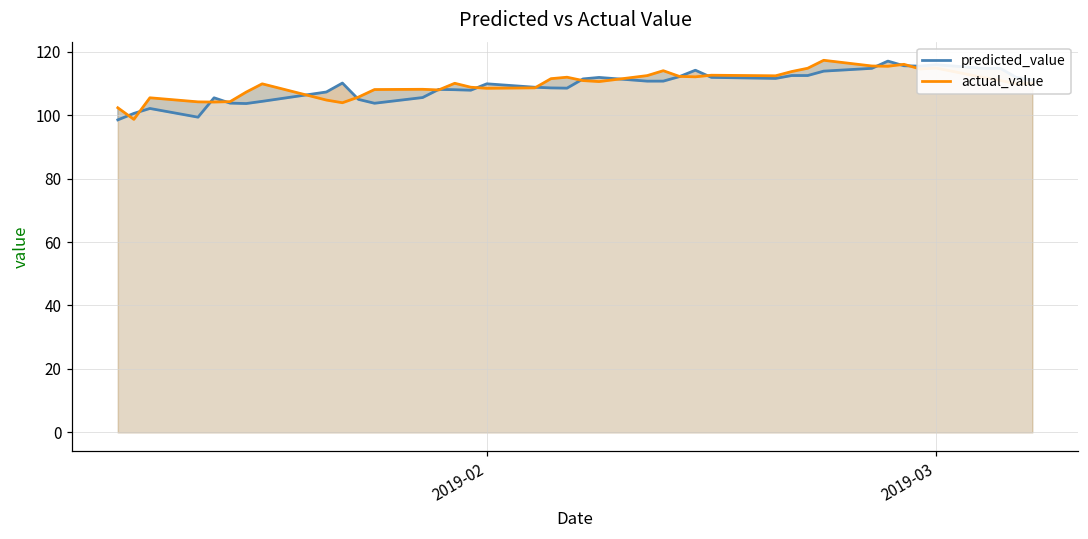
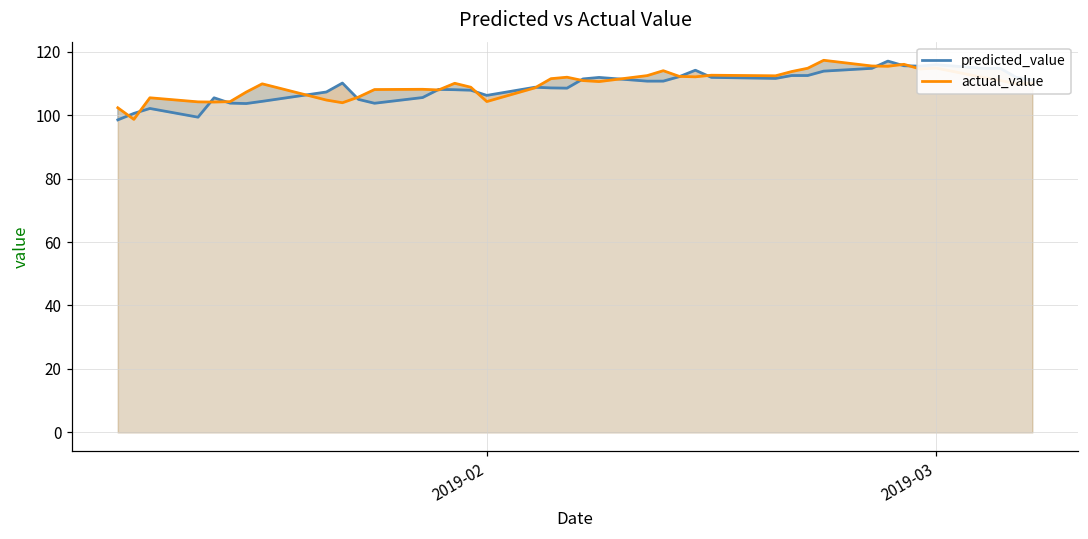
  {
    "predicted_value": {
-     "2019-02": 110
+     "2019-02": 106
    },
    "actual_value": {
-     "2019-02": 108
+     "2019-02": 104
    }
  }
